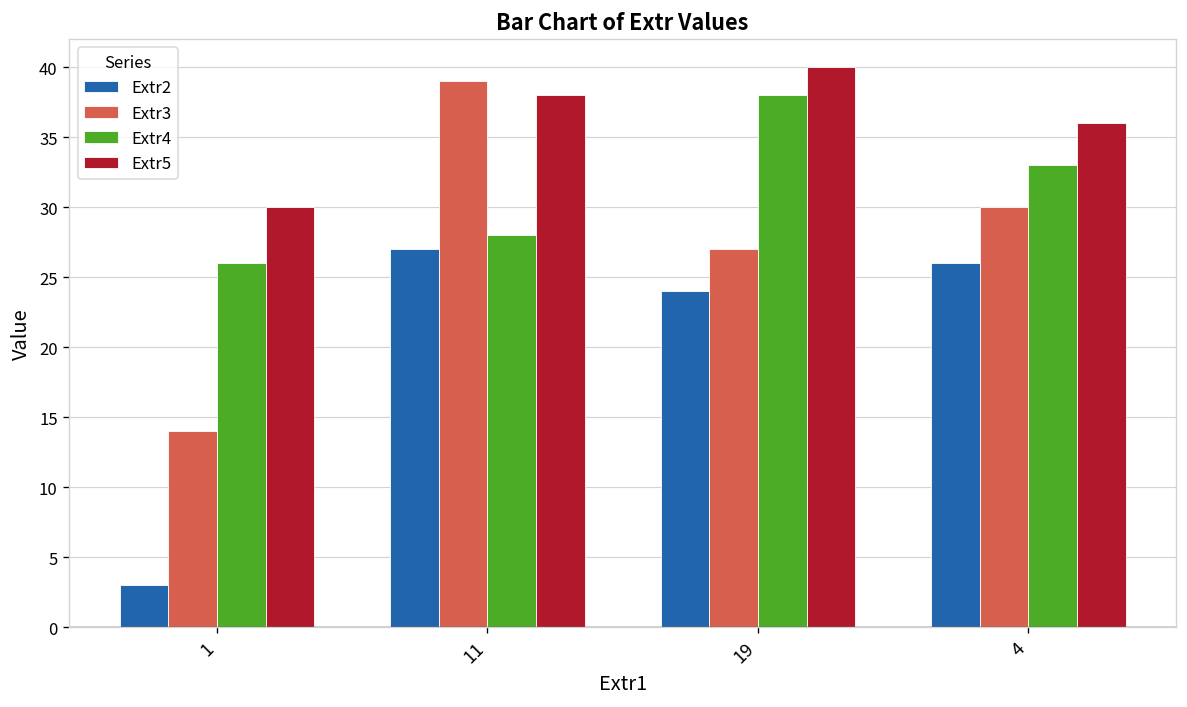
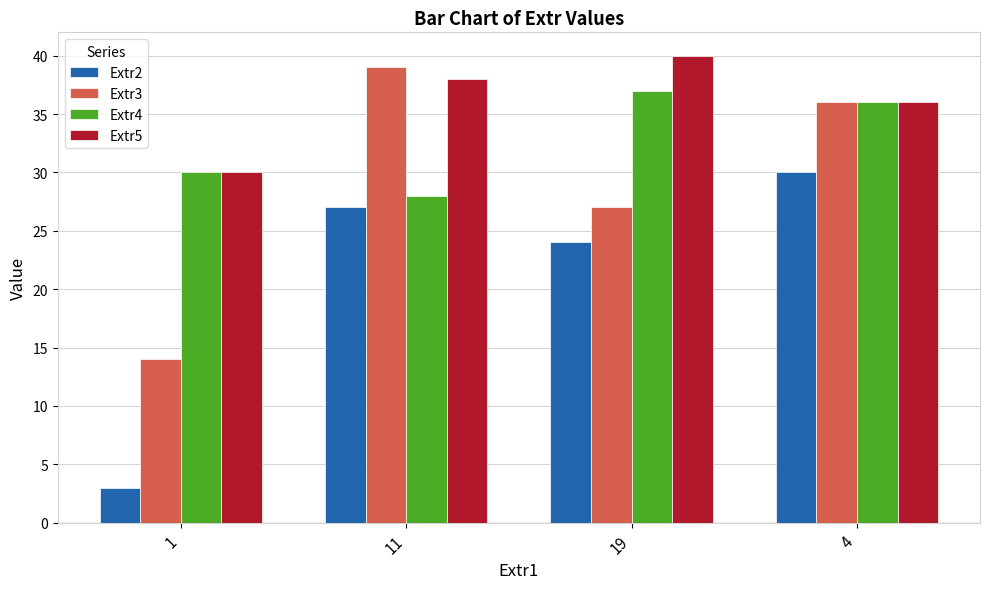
  {
    "Extr2": {
      "1": 3,
      "11": 27,
      "19": 24,
-     "4": 26
+     "4": 30
    },
    "Extr3": {
      "1": 14,
      "11": 39,
      "19": 27,
-     "4": 30
+     "4": 36
    },
    "Extr4": {
-     "1": 26,
+     "1": 30,
      "11": 28,
-     "19": 38,
-     "4": 33
+     "19": 37,
+     "4": 36
    },
    "Extr5": {
      "1": 30,
      "11": 38,
      "19": 40,
      "4": 36
    }
  }
